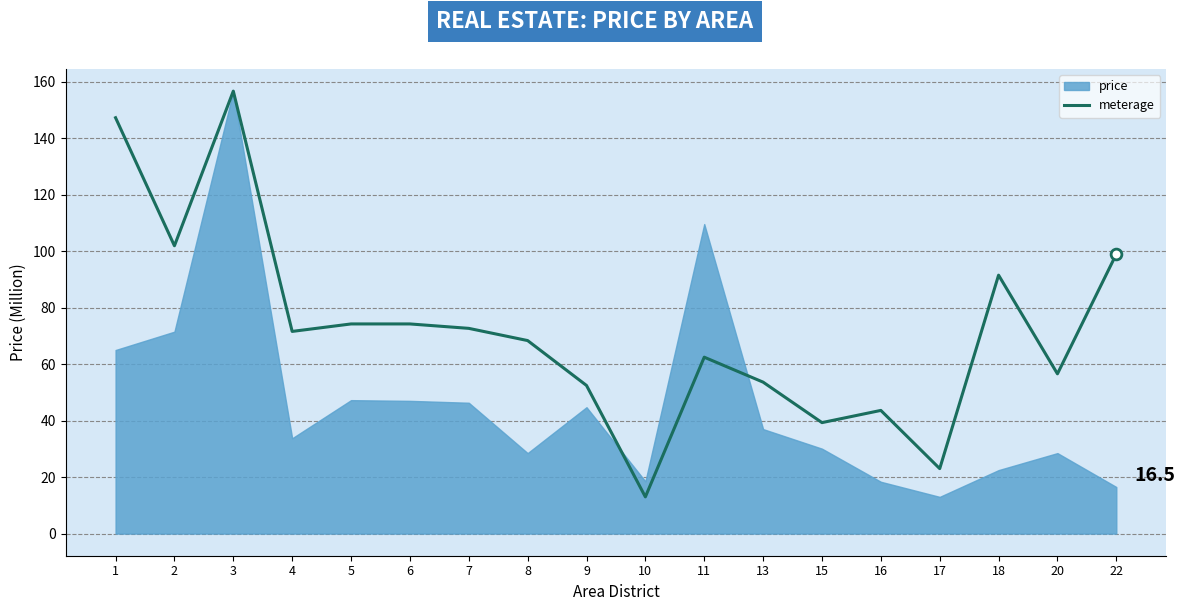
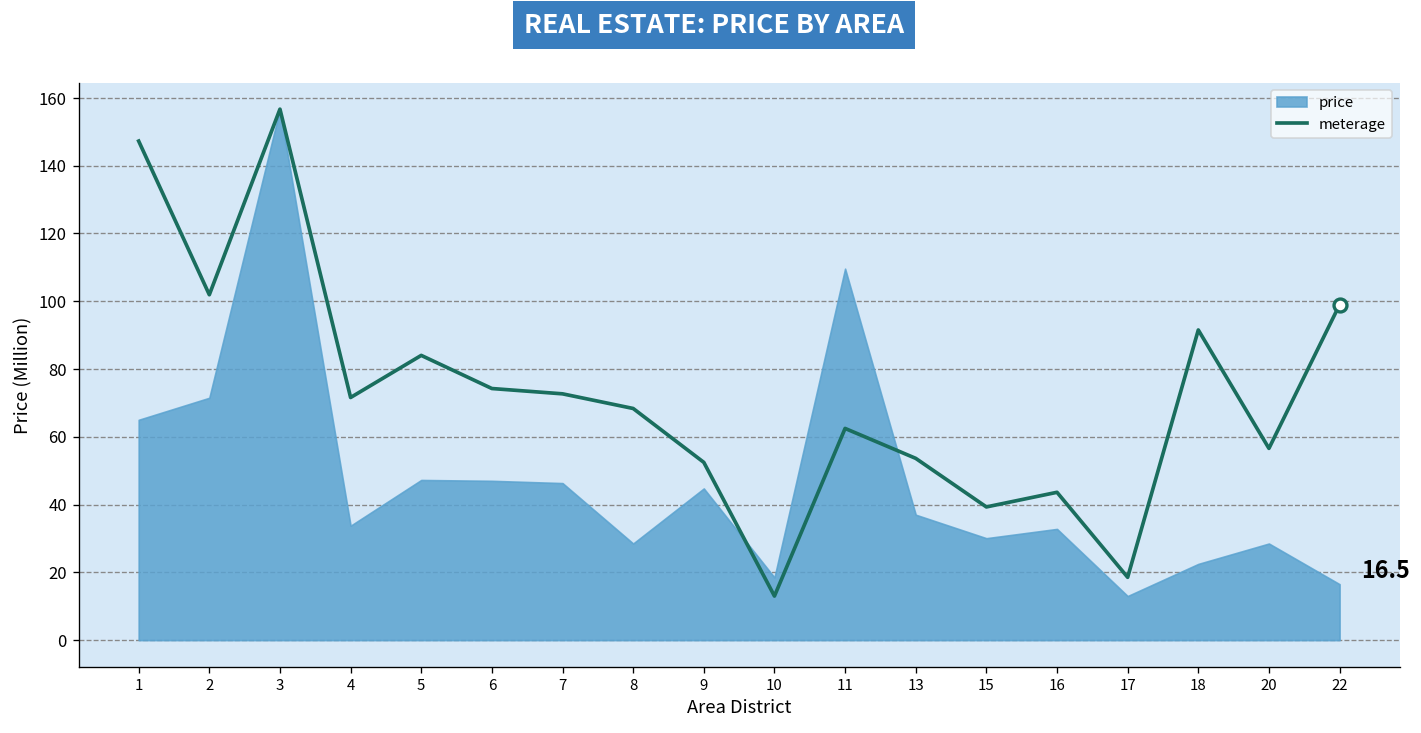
  {
    "meterage": {
      "1": 147,
      "2": 102,
      "4": 72,
-     "5": 74,
+     "5": 84,
      "6": 74,
      "7": 73,
      "8": 68,
      "9": 52,
      "10": 13,
      "11": 62,
      "13": 54,
      "15": 39,
      "16": 44,
-     "17": 23,
+     "17": 19,
      "18": 92,
      "20": 57
    },
    "price": {
      "1": 65,
      "2": 72,
      "4": 34,
      "5": 47,
      "6": 47,
      "7": 46,
      "8": 29,
      "9": 45,
      "10": 19,
      "11": 110,
      "13": 37,
      "15": 30,
-     "16": 18,
+     "16": 33,
      "17": 13,
      "18": 22,
      "20": 29
    }
  }
